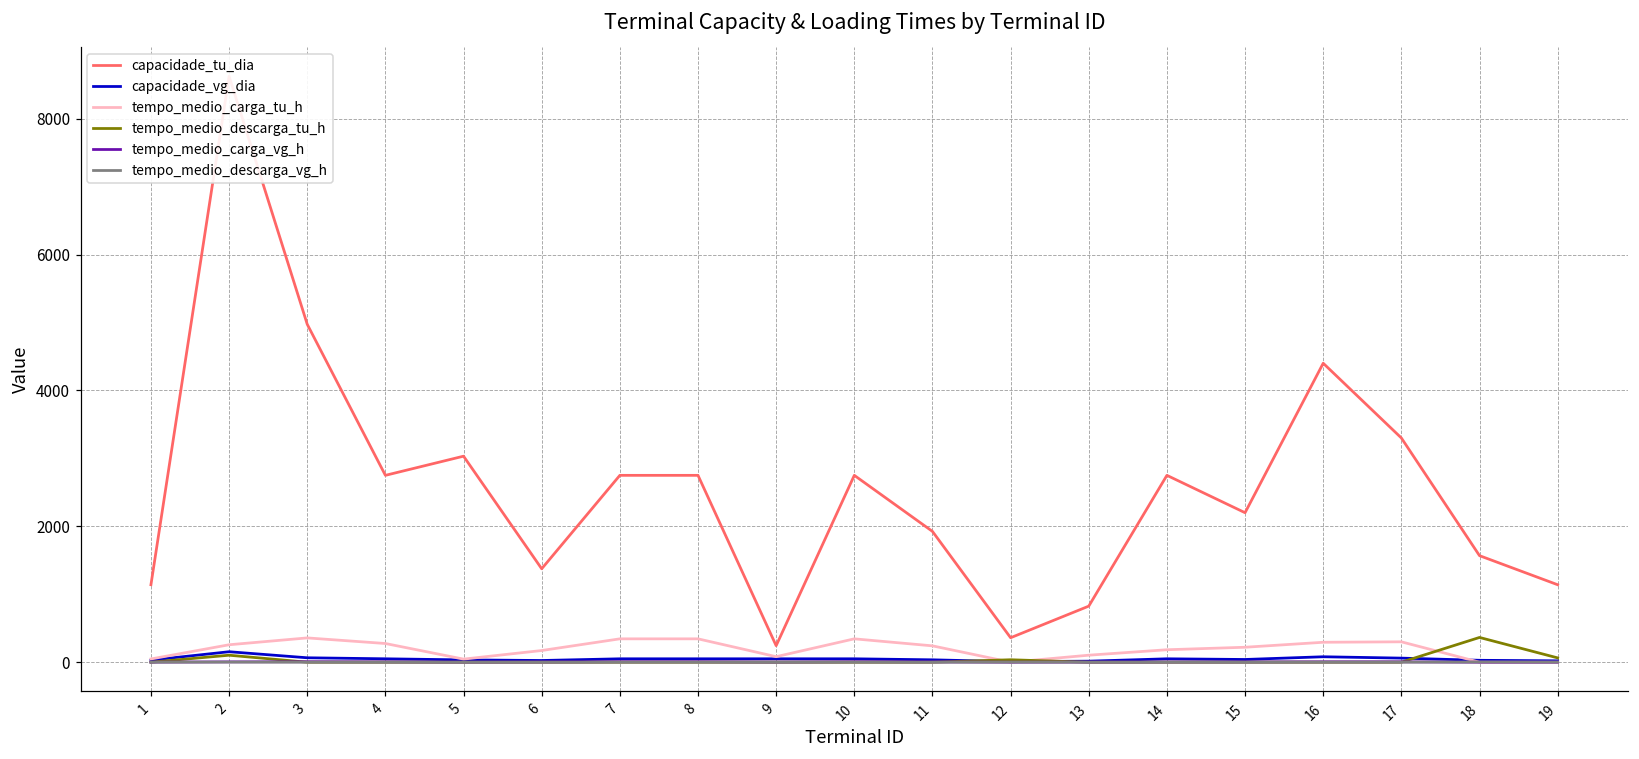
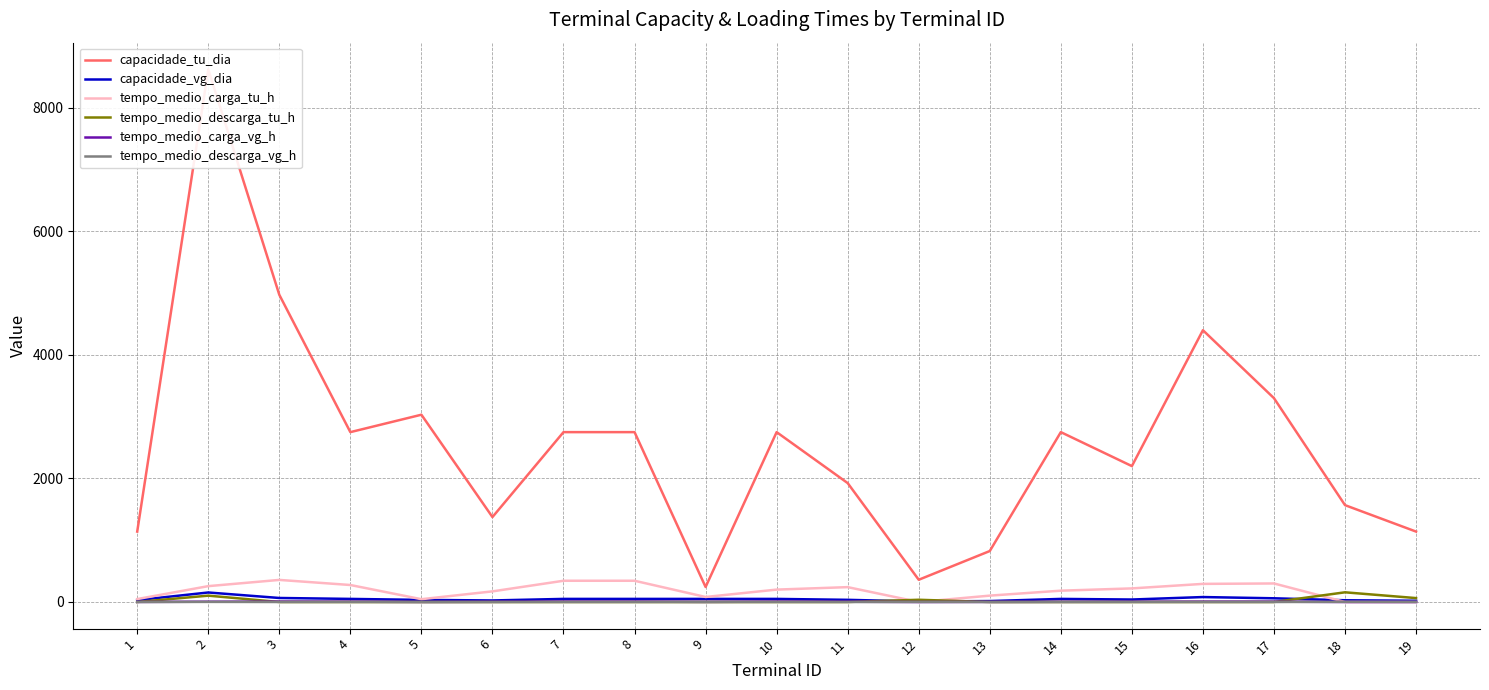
  {
    "capacidade_tu_dia": {
      "1": 1100,
      "3": 5000,
      "4": 2800,
      "5": 3000,
      "6": 1400,
      "7": 2800,
      "8": 2800,
      "9": 200,
      "10": 2800,
      "11": 1900,
      "12": 400,
      "13": 800,
      "14": 2800,
      "15": 2200,
      "16": 4400,
      "17": 3300,
      "18": 1600,
      "19": 1100
    },
    "capacidade_vg_dia": {
      "2": 200,
      "3": 100,
      "4": 100,
      "7": 100,
      "8": 100,
      "10": 100,
      "14": 100,
      "16": 100,
      "17": 100
    },
    "tempo_medio_carga_tu_h": {
      "2": 300,
      "3": 400,
      "4": 300,
      "6": 200,
      "7": 300,
      "8": 300,
-     "10": 300,
+     "10": 200,
      "11": 200,
      "13": 100,
      "14": 200,
      "15": 200,
      "16": 300,
      "17": 300
    },
    "tempo_medio_descarga_tu_h": {
      "2": 100,
-     "18": 400,
+     "18": 200,
      "19": 100
    },
    "tempo_medio_descarga_vg_h": {
      "2": 0
    }
  }
